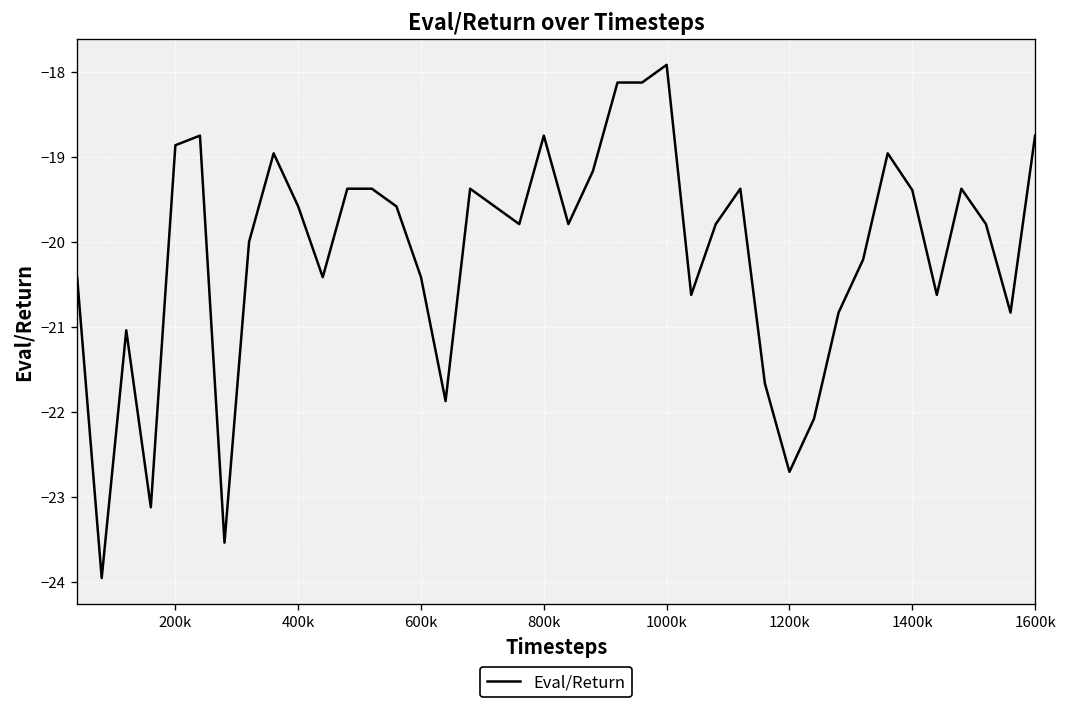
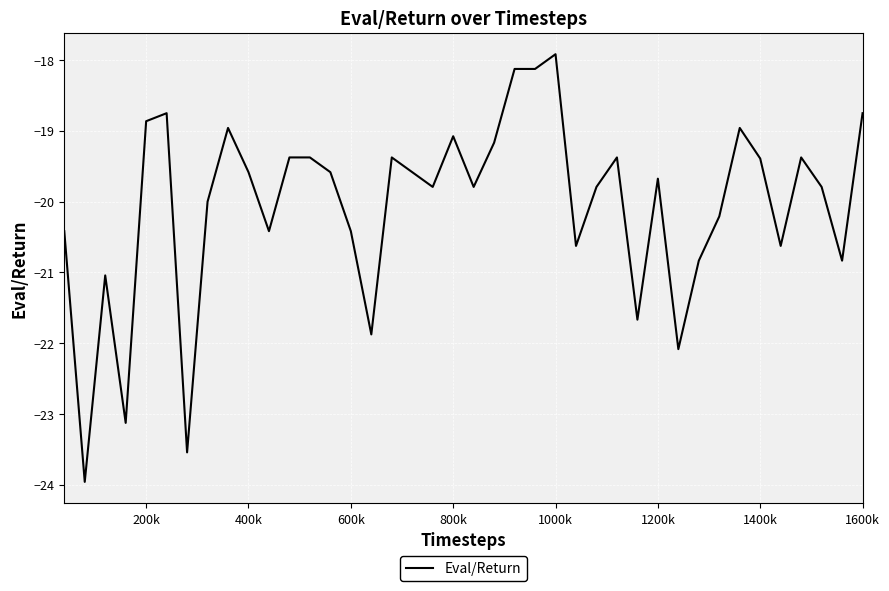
  {
    "200k": -18.9,
    "400k": -19.6,
    "600k": -20.4,
-   "800k": -18.8,
+   "800k": -19.1,
    "1000k": -17.9,
-   "1200k": -22.7,
+   "1200k": -19.7,
    "1400k": -19.4,
    "1600k": -18.8
  }
